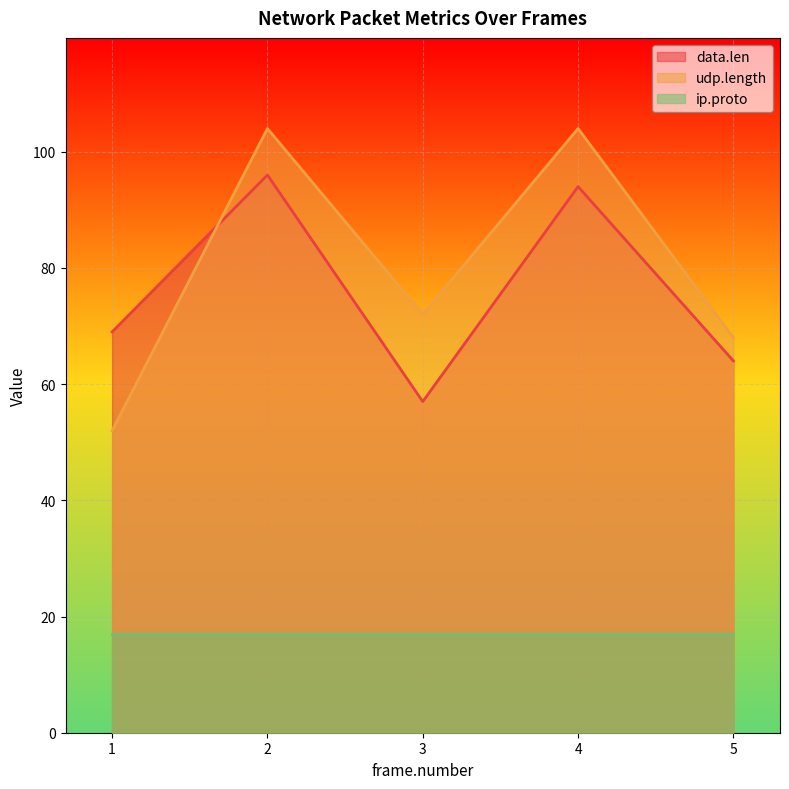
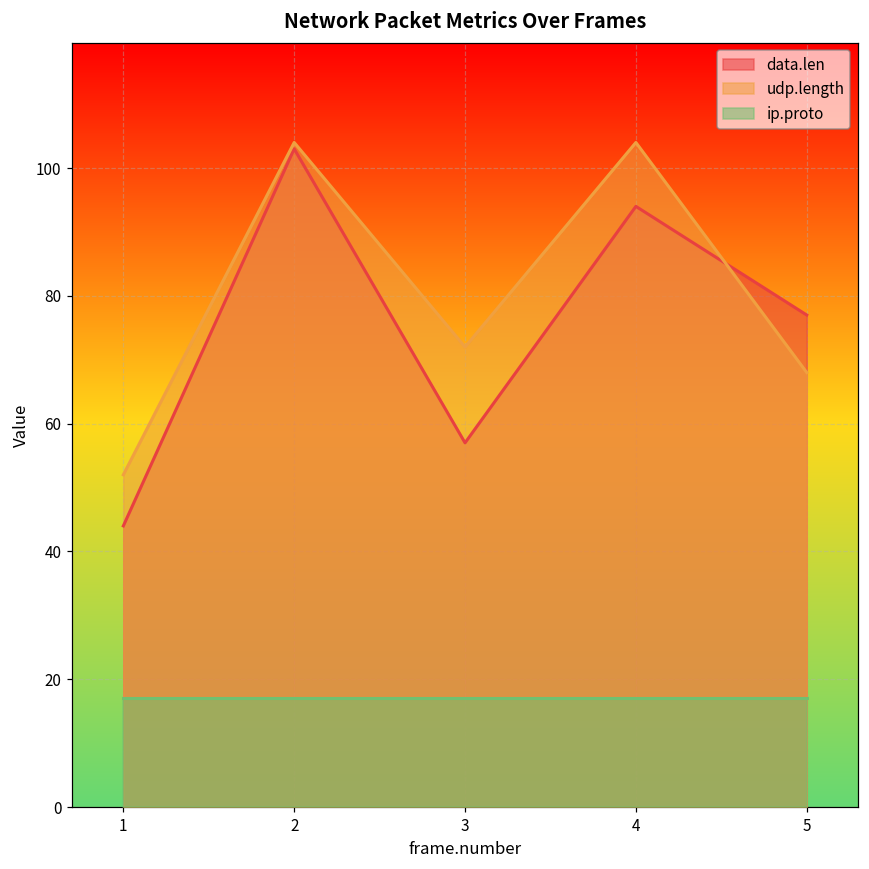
  {
    "data.len": {
-     "1": 69,
-     "2": 96,
+     "1": 44,
+     "2": 103,
      "3": 57,
      "4": 94,
-     "5": 64
+     "5": 77
    },
    "udp.length": {
      "1": 52,
      "2": 104,
      "3": 72,
      "4": 104,
      "5": 68
    },
    "ip.proto": {
      "1": 17,
      "2": 17,
      "3": 17,
      "4": 17,
      "5": 17
    }
  }
